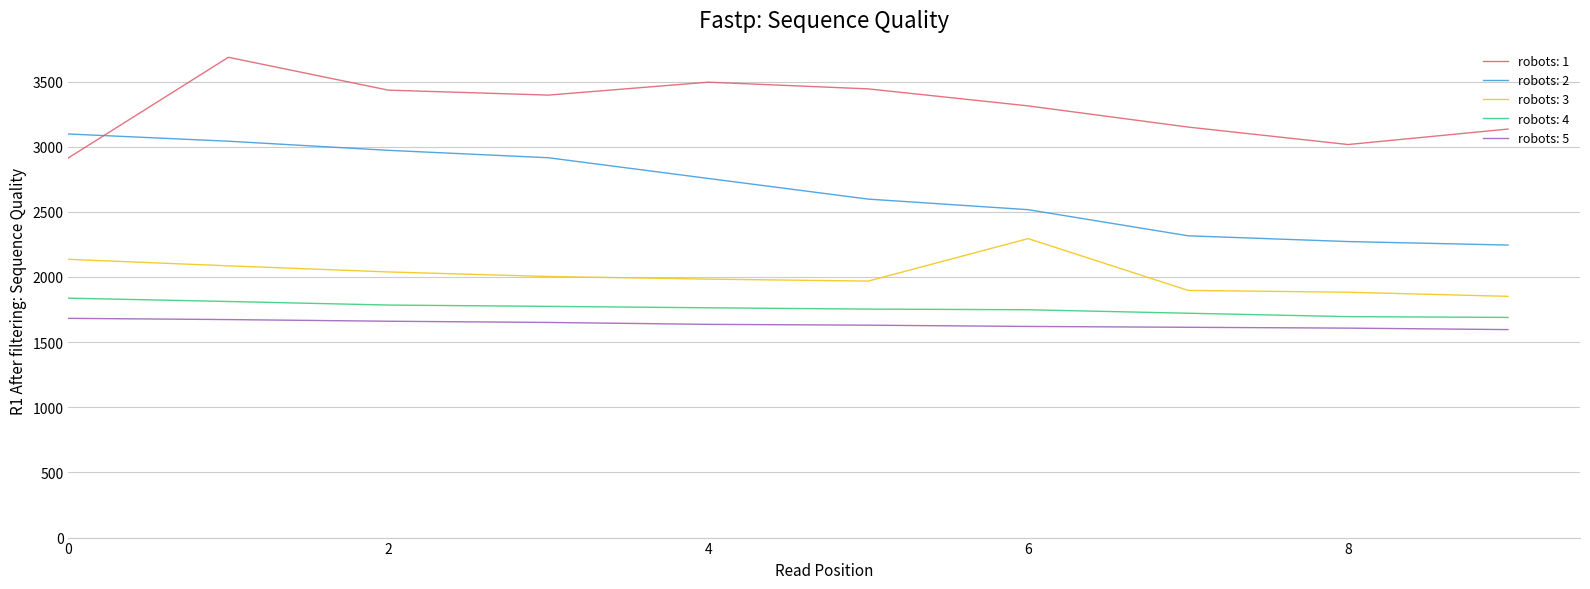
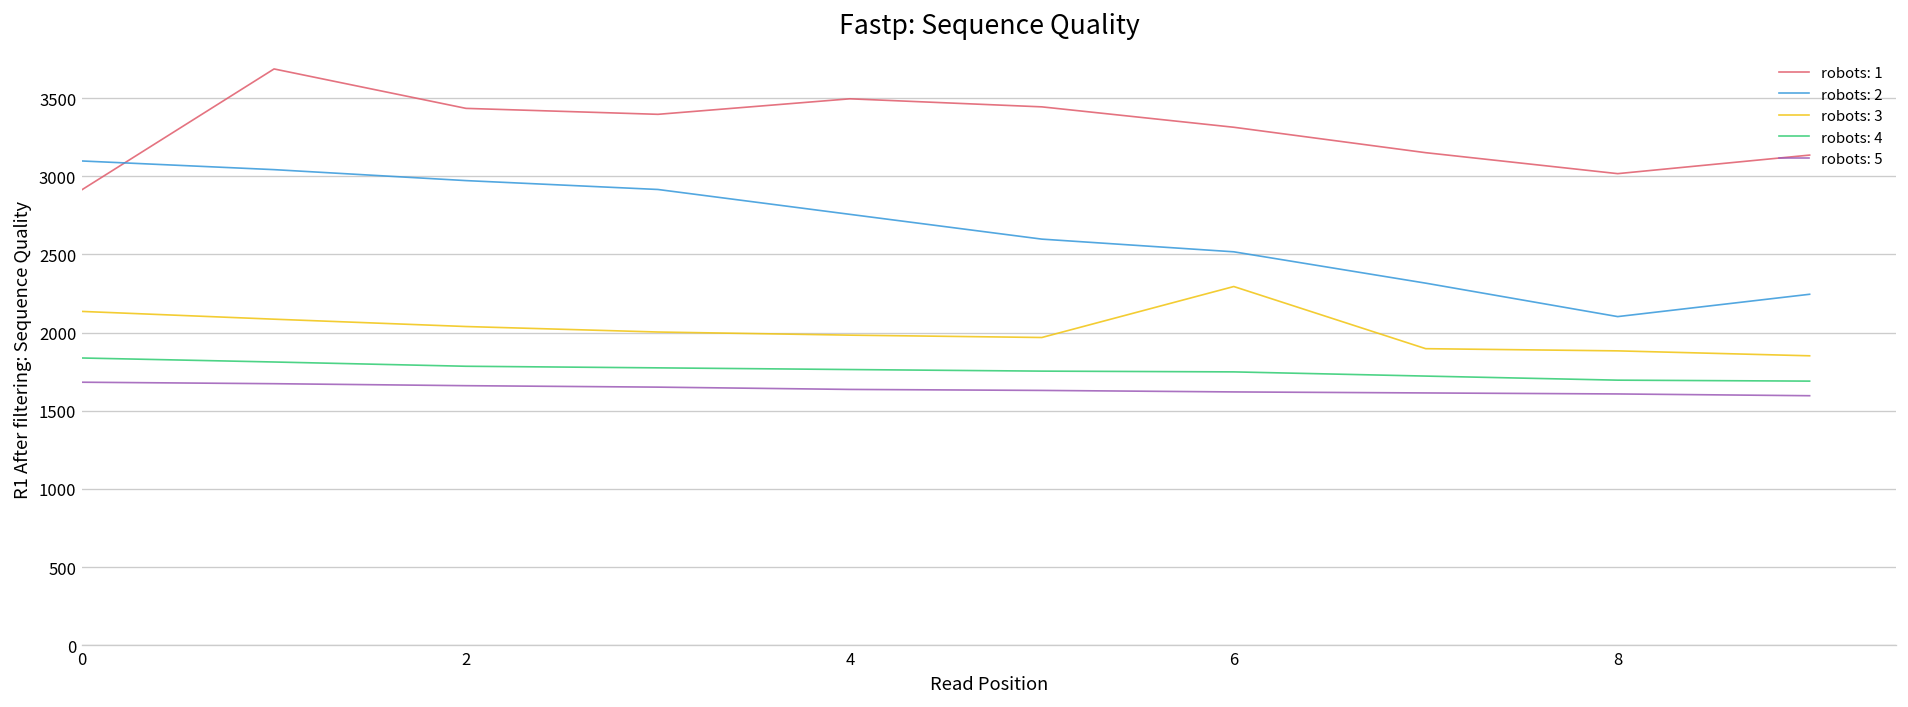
  {
    "robots: 1": {
      "0": 2910,
      "2": 3430,
      "4": 3490,
      "6": 3310,
      "8": 3020
    },
    "robots: 2": {
      "0": 3100,
      "2": 2970,
      "4": 2760,
      "6": 2520,
-     "8": 2270
+     "8": 2100
    },
    "robots: 3": {
      "0": 2140,
      "2": 2040,
      "4": 1980,
      "6": 2290,
      "8": 1880
    },
    "robots: 4": {
      "0": 1840,
      "2": 1780,
      "4": 1760,
      "6": 1750,
      "8": 1700
    },
    "robots: 5": {
      "0": 1680,
      "2": 1660,
      "4": 1640,
      "6": 1620,
      "8": 1610
    }
  }
